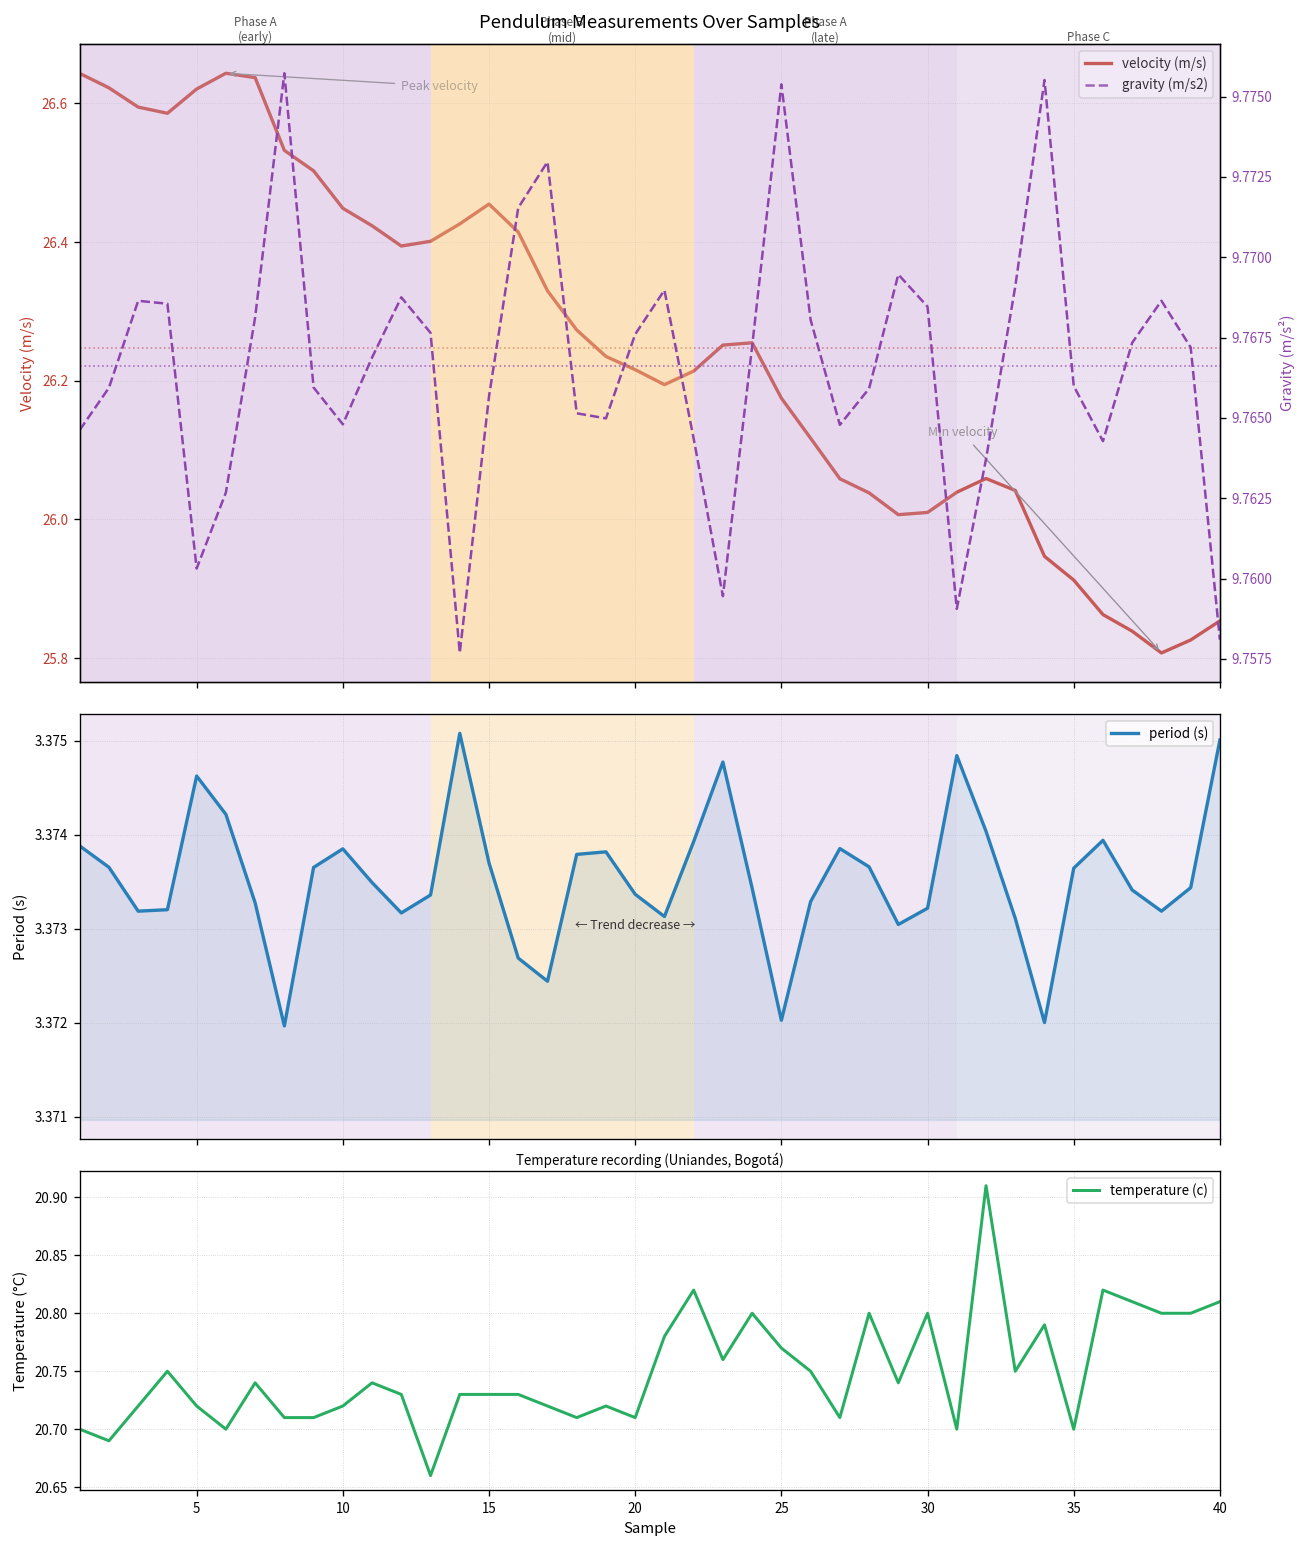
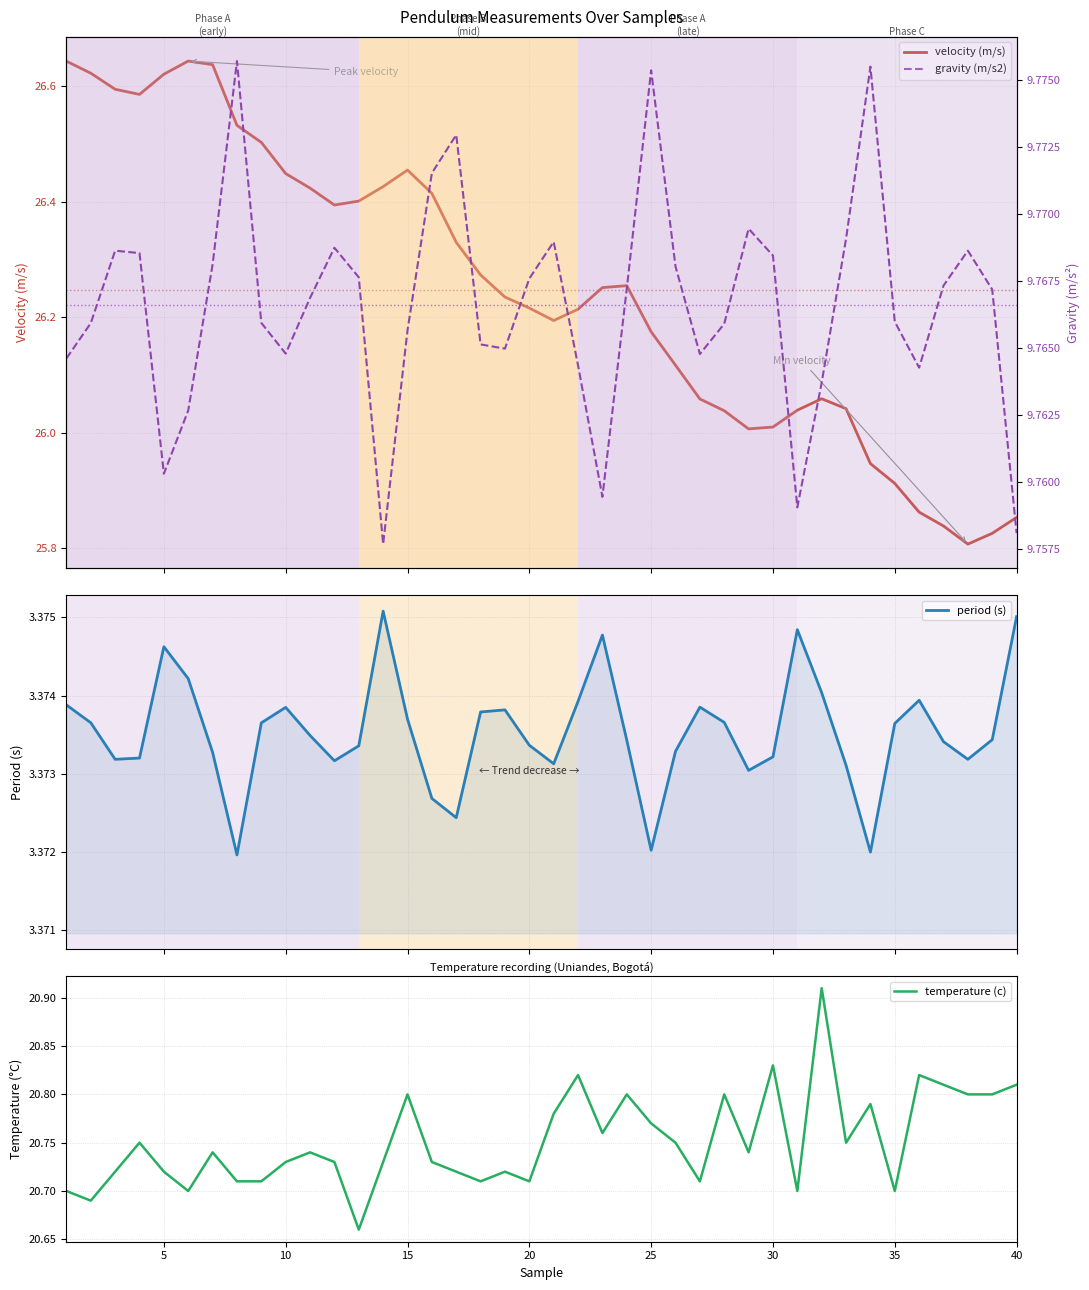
  {
    "Temperature recording (Uniandes, Bogotá)": {
      "5": 20.72,
-     "10": 20.72,
-     "15": 20.73,
+     "10": 20.73,
+     "15": 20.80,
      "20": 20.71,
      "25": 20.77,
-     "30": 20.80,
+     "30": 20.83,
      "35": 20.70,
      "40": 20.81
    }
  }
